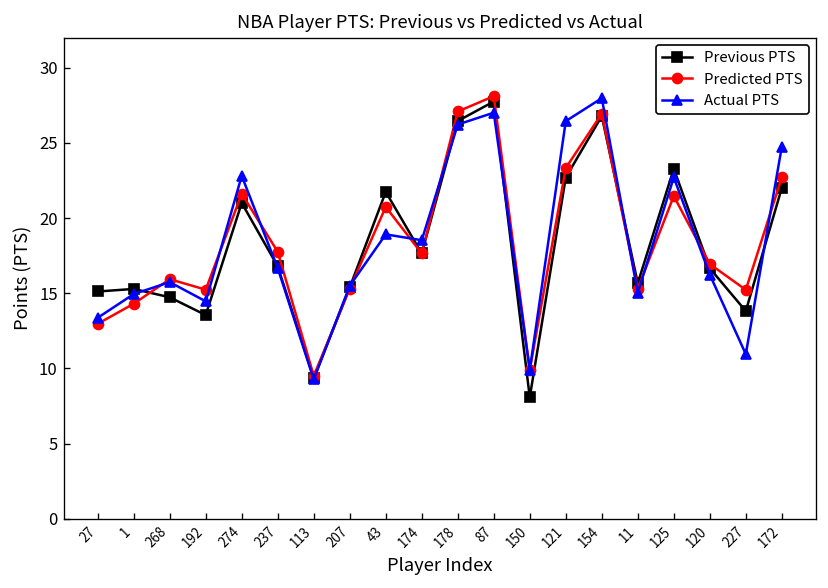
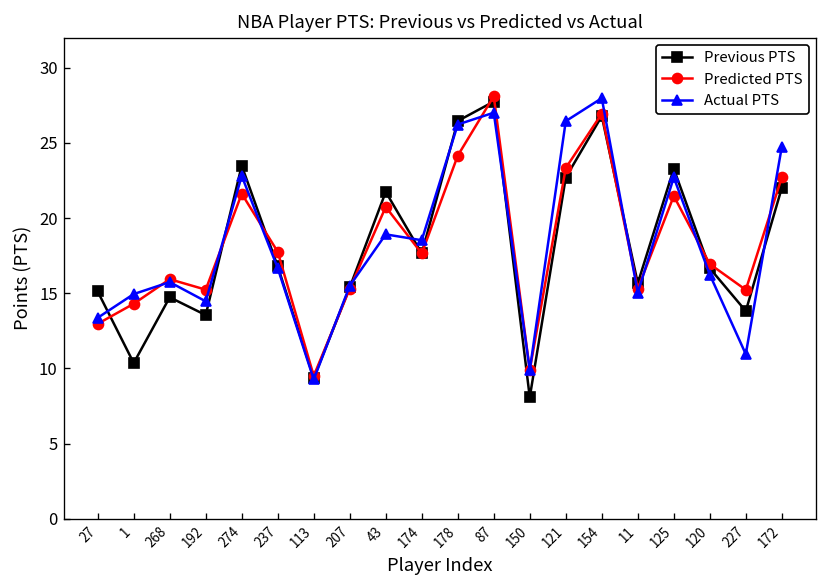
  {
    "Previous PTS": {
      "27": 15.1,
-     "1": 15.3,
+     "1": 10.4,
      "268": 14.7,
      "192": 13.5,
-     "274": 21.0,
+     "274": 23.5,
      "43": 21.7,
      "178": 26.5,
      "87": 27.7,
      "150": 8.1,
      "121": 22.7,
      "11": 15.7,
      "125": 23.3,
      "120": 16.7,
      "227": 13.8,
      "172": 22.0
    },
    "Predicted PTS": {
      "27": 13.0,
      "1": 14.3,
      "192": 15.2,
      "274": 21.6,
      "237": 17.8,
      "43": 20.7,
-     "178": 27.1,
+     "178": 24.1,
      "87": 28.1,
      "121": 23.3,
      "11": 15.3,
      "125": 21.5,
      "120": 16.9,
      "227": 15.2,
      "172": 22.7
    },
    "Actual PTS": {
      "27": 13.4,
      "1": 14.9,
      "192": 14.5,
      "274": 22.8,
      "43": 18.9,
      "174": 18.5,
      "178": 26.2,
      "87": 27.0,
      "121": 26.4,
      "154": 28.0,
      "11": 15.0,
      "125": 22.7,
      "120": 16.2,
      "227": 10.9,
      "172": 24.7
    }
  }
